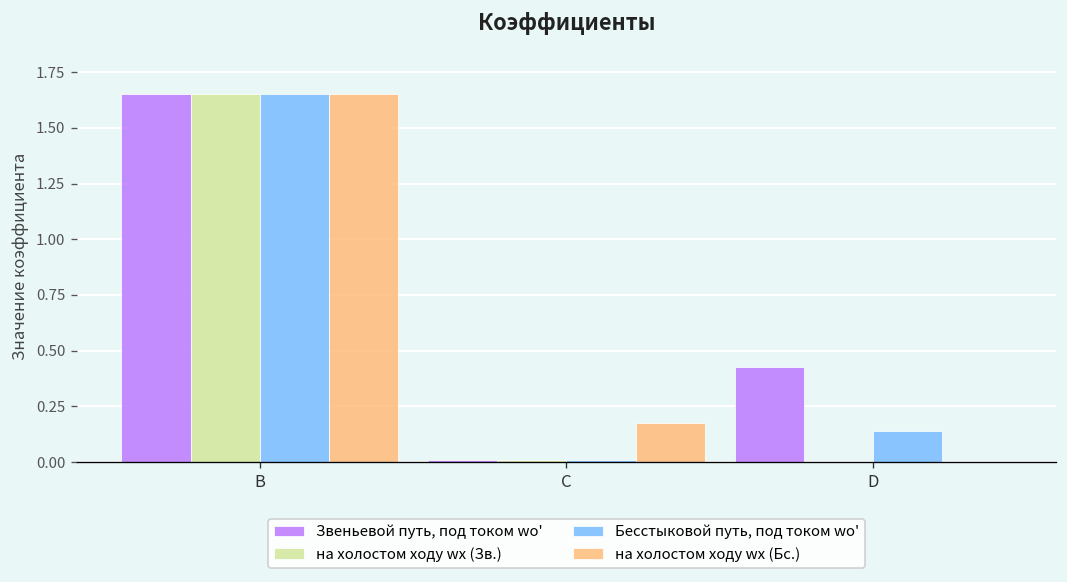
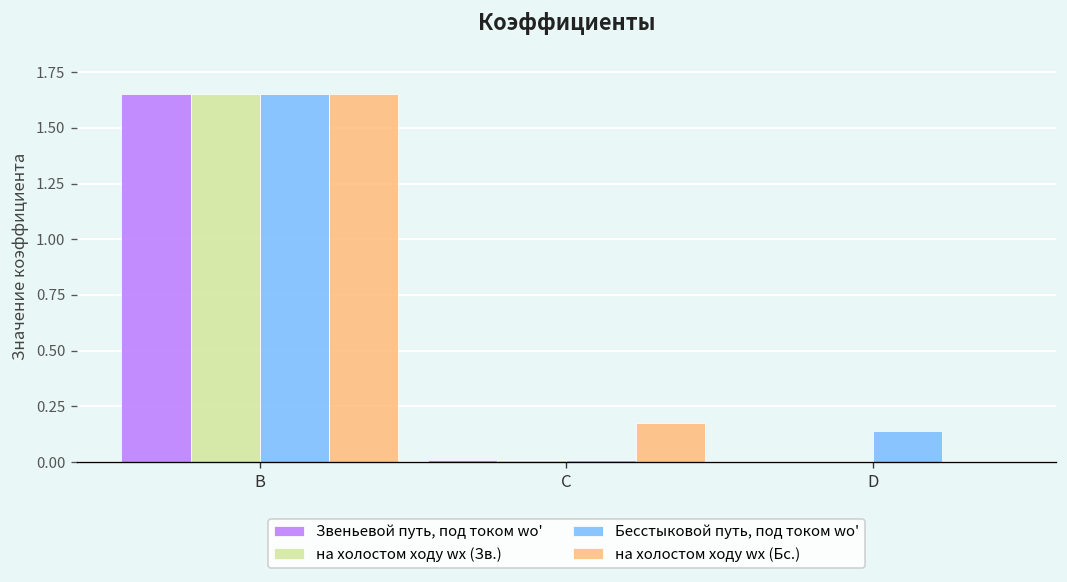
  {
    "Звеньевой путь, под током wо'": {
      "B": 1.65,
-     "D": 0.43
+     "D": 0.00
    },
    "на холостом ходу wх (Зв.)": {
      "B": 1.65
    },
    "Бесстыковой путь, под током wо'": {
      "B": 1.65,
      "D": 0.14
    },
    "на холостом ходу wх (Бс.)": {
      "B": 1.65,
      "C": 0.17
    }
  }
